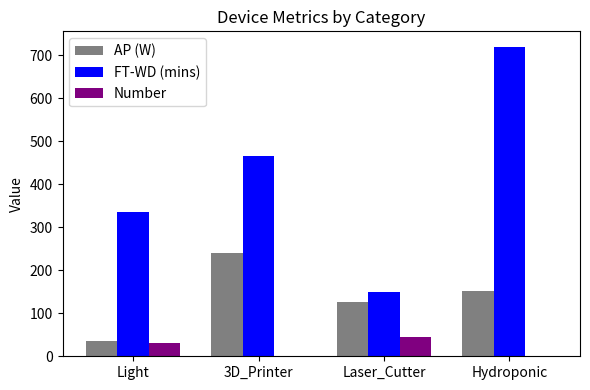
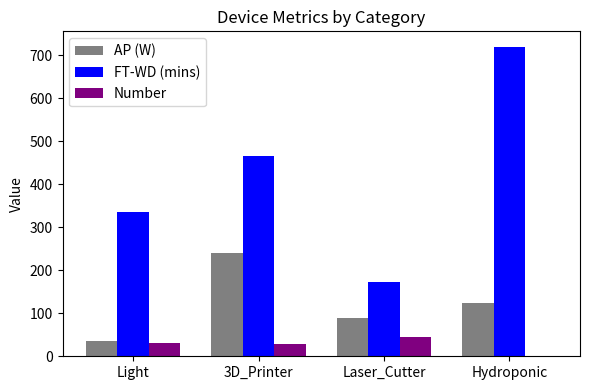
  {
    "AP (W)": {
      "Light": 40,
      "3D_Printer": 240,
-     "Laser_Cutter": 130,
-     "Hydroponic": 150
+     "Laser_Cutter": 90,
+     "Hydroponic": 130
    },
    "FT-WD (mins)": {
      "Light": 340,
      "3D_Printer": 470,
-     "Laser_Cutter": 150,
+     "Laser_Cutter": 170,
      "Hydroponic": 720
    },
    "Number": {
      "Light": 30,
-     "3D_Printer": 0,
+     "3D_Printer": 30,
      "Laser_Cutter": 50
    }
  }
